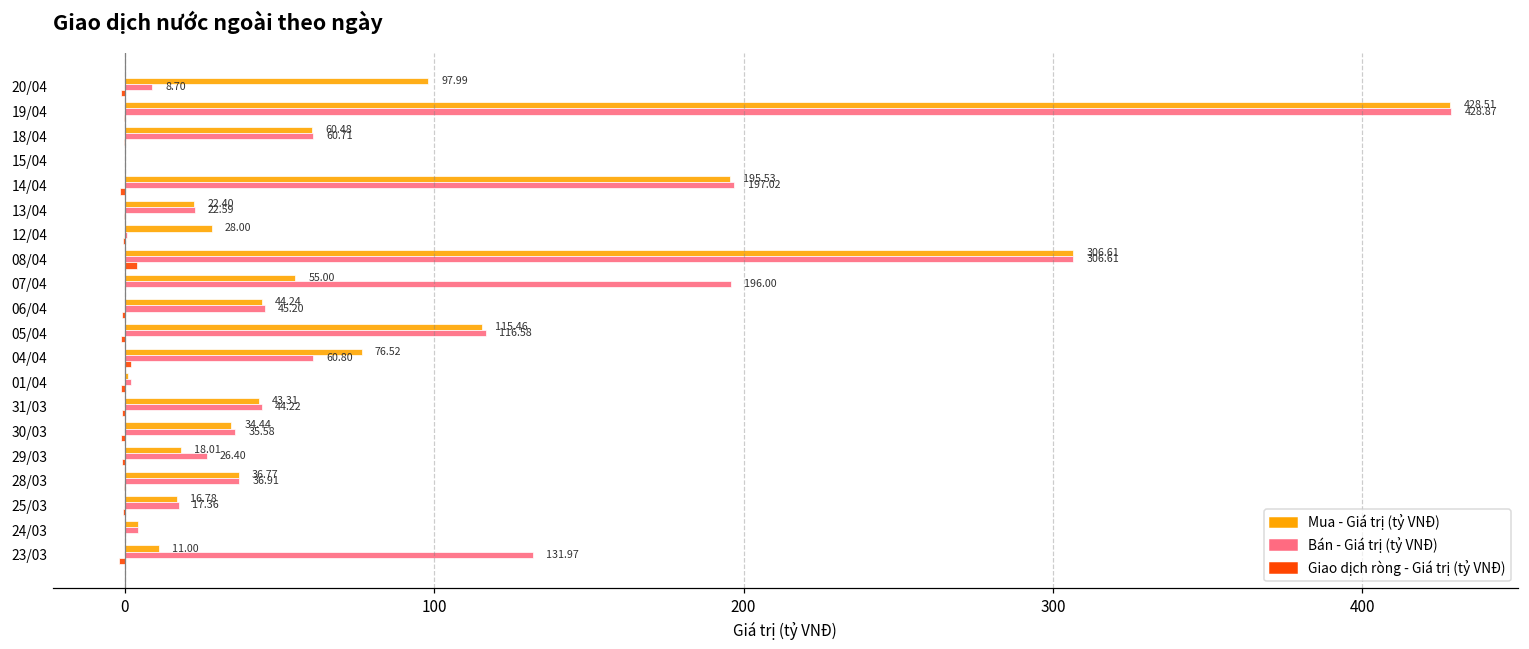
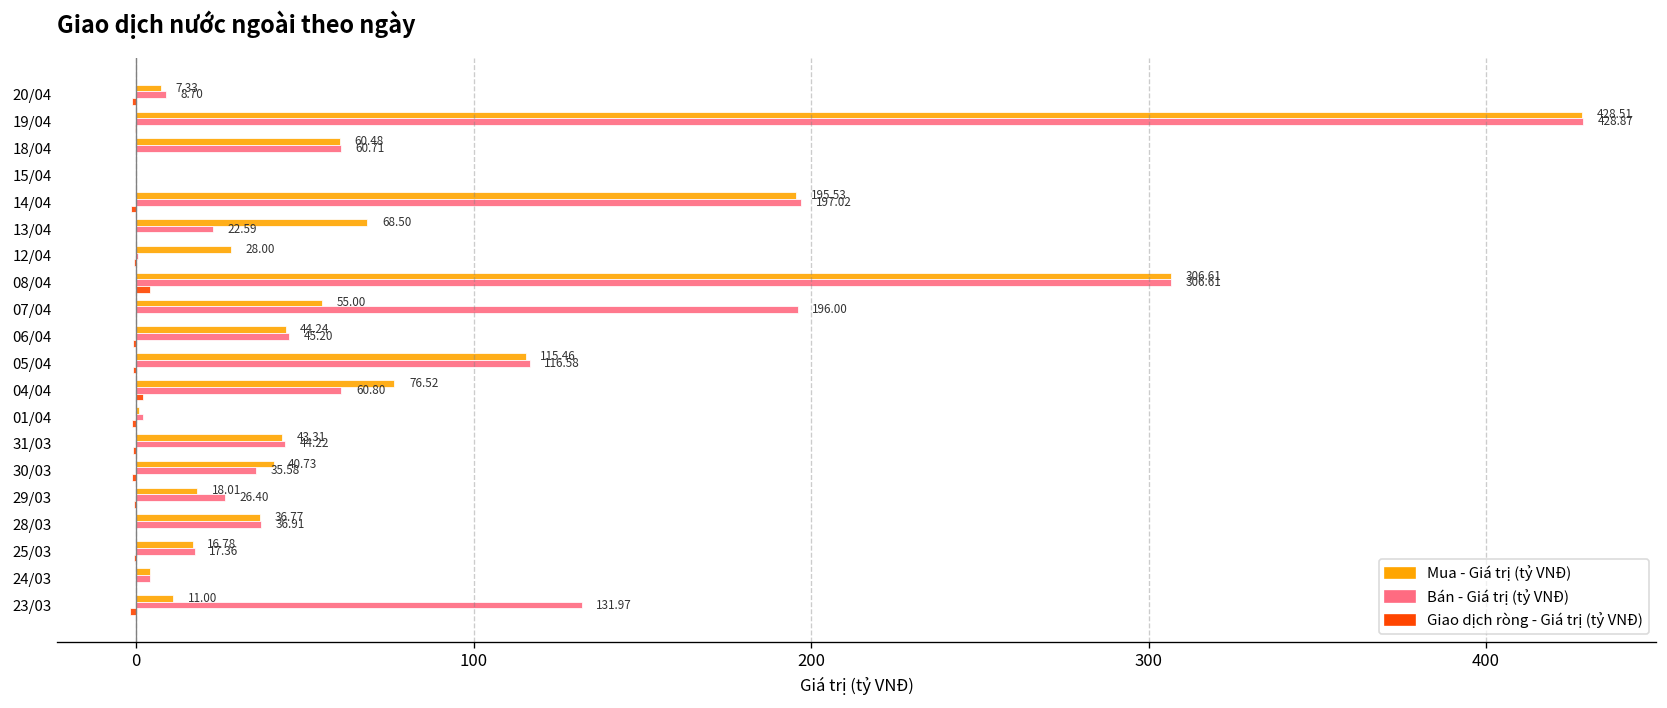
  {
    "Mua - Giá trị (tỷ VNĐ)": {
-     "20/04": 97.99,
-     "13/04": 22.40,
+     "20/04": 7.33,
+     "13/04": 68.50,
      "12/04": 28.00,
      "07/04": 55.00,
      "04/04": 76.52,
-     "30/03": 34.44,
+     "30/03": 40.73,
      "29/03": 18.01,
      "23/03": 11.00
    },
    "Bán - Giá trị (tỷ VNĐ)": {
      "20/04": 8.70,
      "07/04": 196.00,
      "04/04": 60.80,
      "29/03": 26.40,
      "23/03": 131.97
    },
    "Giao dịch ròng - Giá trị (tỷ VNĐ)": {
      "20/04": -1,
      "15/04": 0,
      "14/04": -1,
      "08/04": 4,
      "07/04": 0,
      "06/04": -1,
      "05/04": -1,
      "04/04": 2,
      "01/04": -1,
      "31/03": -1,
      "30/03": -1,
      "23/03": -2
    }
  }
